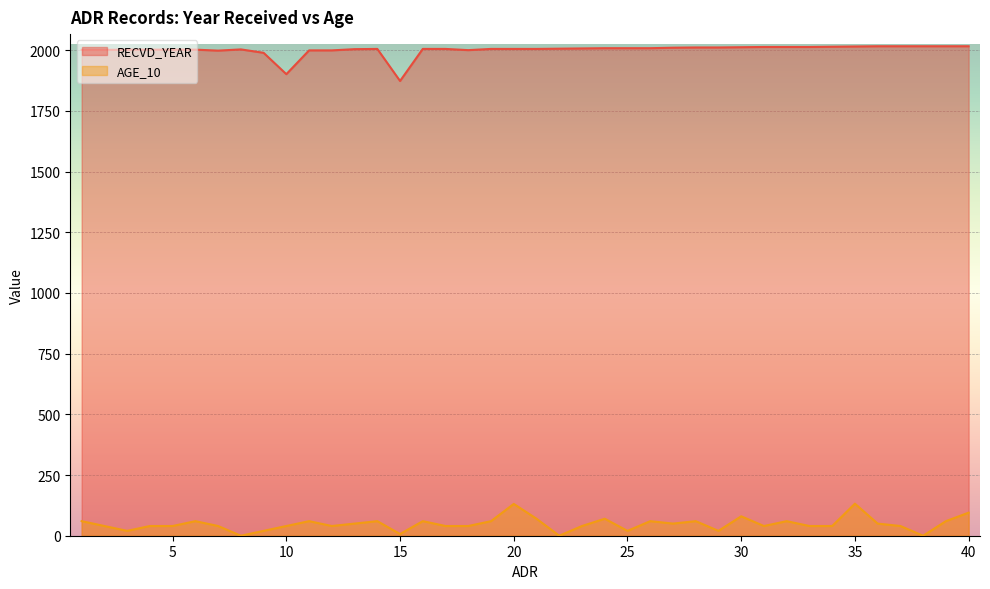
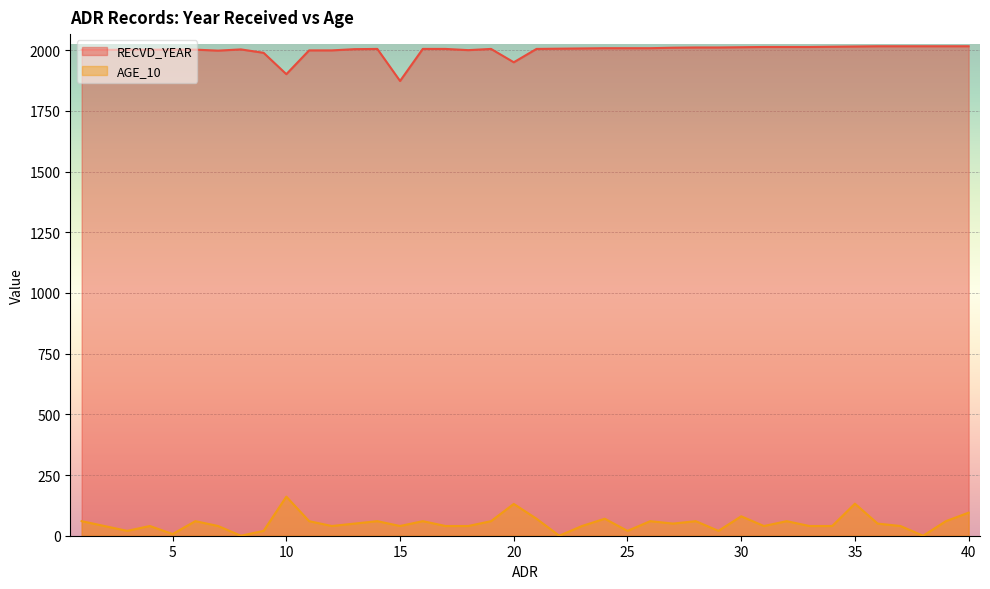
  {
    "RECVD_YEAR": {
      "10": 1900,
      "15": 1870,
-     "20": 2010,
+     "20": 1950,
      "25": 2010,
      "30": 2010,
      "35": 2020,
      "40": 2020
    },
    "AGE_10": {
-     "5": 40,
-     "10": 40,
-     "15": 10,
+     "5": 10,
+     "10": 160,
+     "15": 40,
      "20": 130,
      "25": 20,
      "30": 80,
      "35": 130,
      "40": 100
    }
  }
